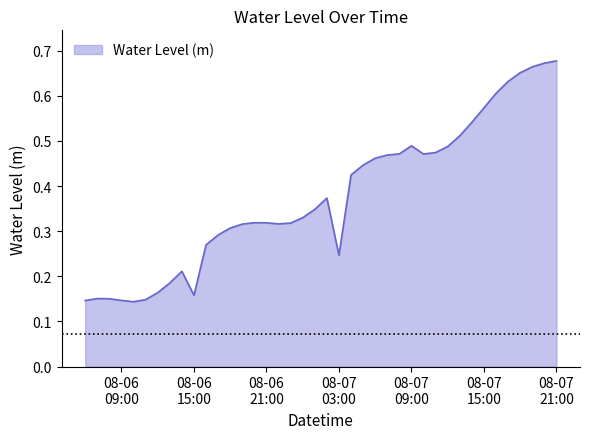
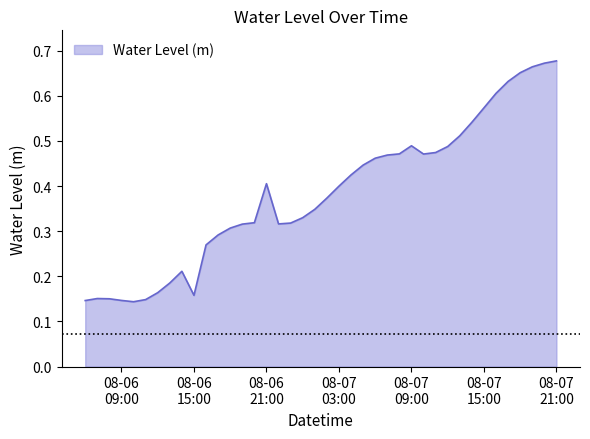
  {
    "08-06 09:00": 0.15,
    "08-06 15:00": 0.16,
-   "08-06 21:00": 0.32,
-   "08-07 03:00": 0.25,
+   "08-06 21:00": 0.41,
+   "08-07 03:00": 0.40,
    "08-07 09:00": 0.49,
    "08-07 15:00": 0.57,
    "08-07 21:00": 0.68
  }
